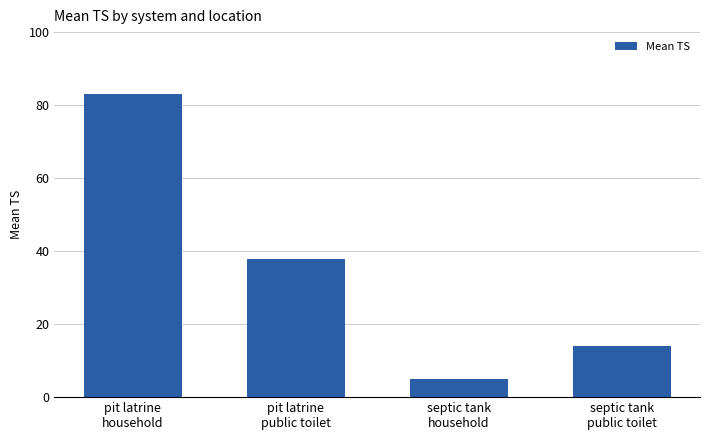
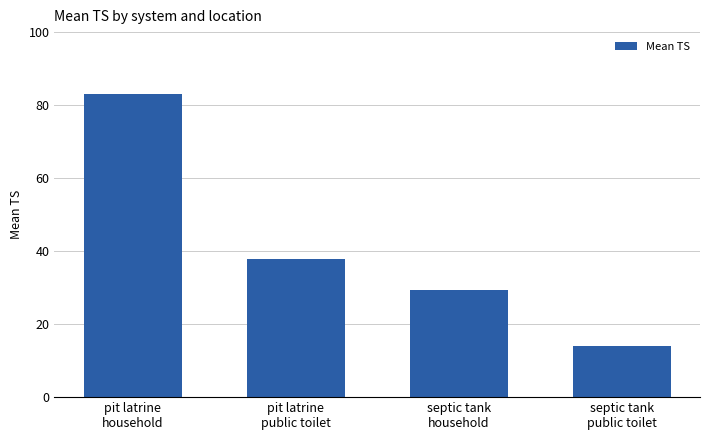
  {
    "pit latrine household": 83,
    "pit latrine public toilet": 38,
-   "septic tank household": 5,
+   "septic tank household": 29,
    "septic tank public toilet": 14
  }
